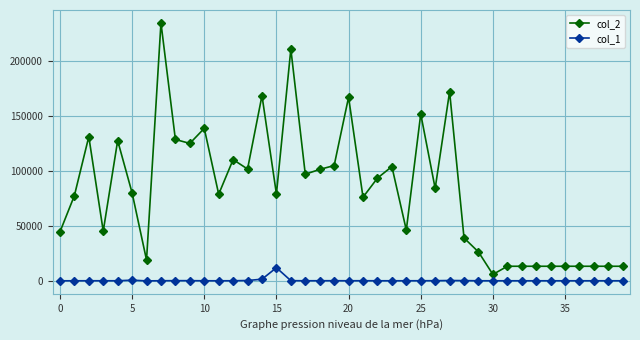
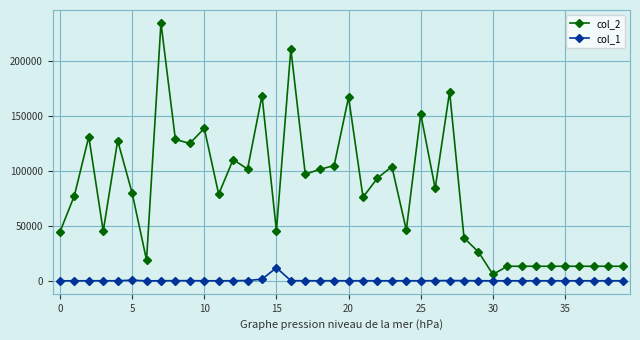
  {
    "col_2": {
      "0": 45000,
      "5": 80000,
      "10": 139000,
-     "15": 79000,
+     "15": 46000,
      "20": 167000,
      "25": 152000,
      "30": 6000,
      "35": 13000
    },
    "col_1": {
      "0": 0,
      "5": 1000,
      "10": 0,
      "15": 12000,
      "20": 0,
      "25": 0,
      "30": 0,
      "35": 0
    }
  }
